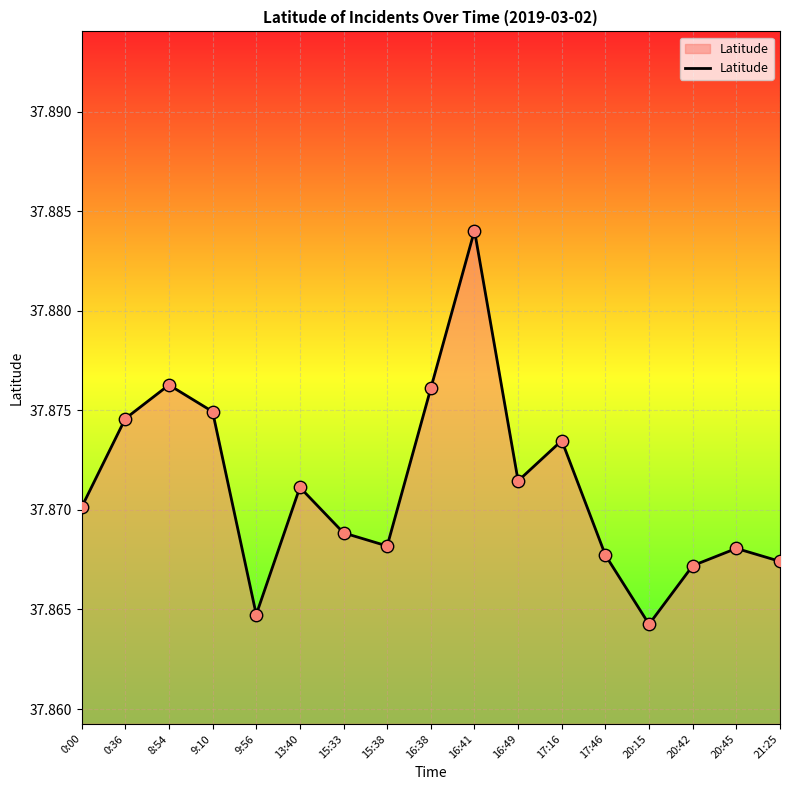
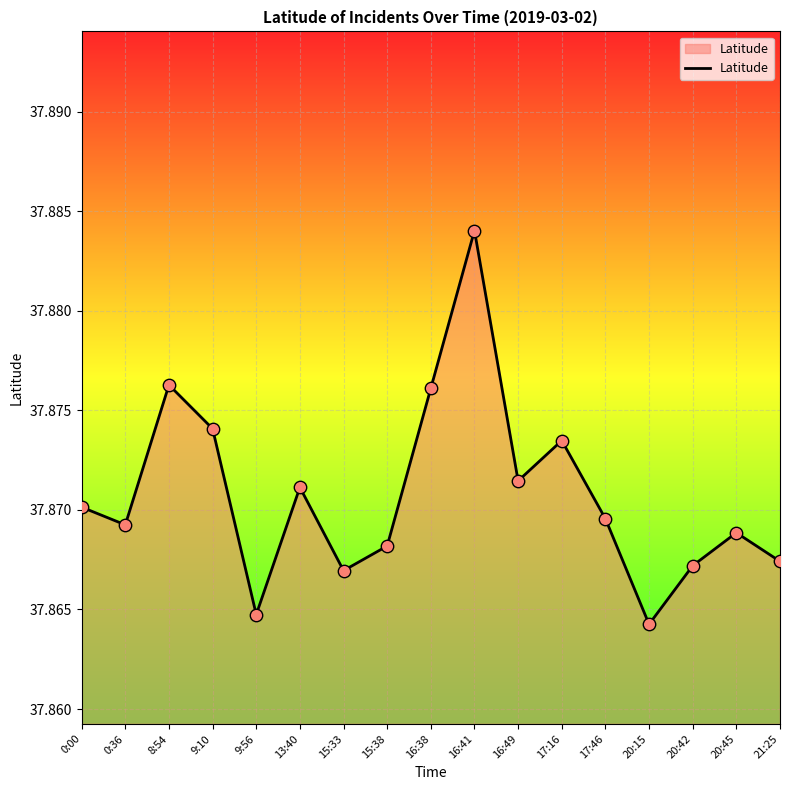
  {
    "0:00": 37.8701,
-   "0:36": 37.8746,
+   "0:36": 37.8692,
    "8:54": 37.8763,
-   "9:10": 37.8749,
+   "9:10": 37.8741,
    "9:56": 37.8647,
    "13:40": 37.8711,
-   "15:33": 37.8688,
+   "15:33": 37.8670,
    "15:38": 37.8682,
    "16:38": 37.8761,
    "16:41": 37.8840,
    "16:49": 37.8715,
    "17:16": 37.8735,
-   "17:46": 37.8677,
+   "17:46": 37.8696,
    "20:15": 37.8643,
    "20:42": 37.8672,
-   "20:45": 37.8681,
+   "20:45": 37.8689,
    "21:25": 37.8674
  }
